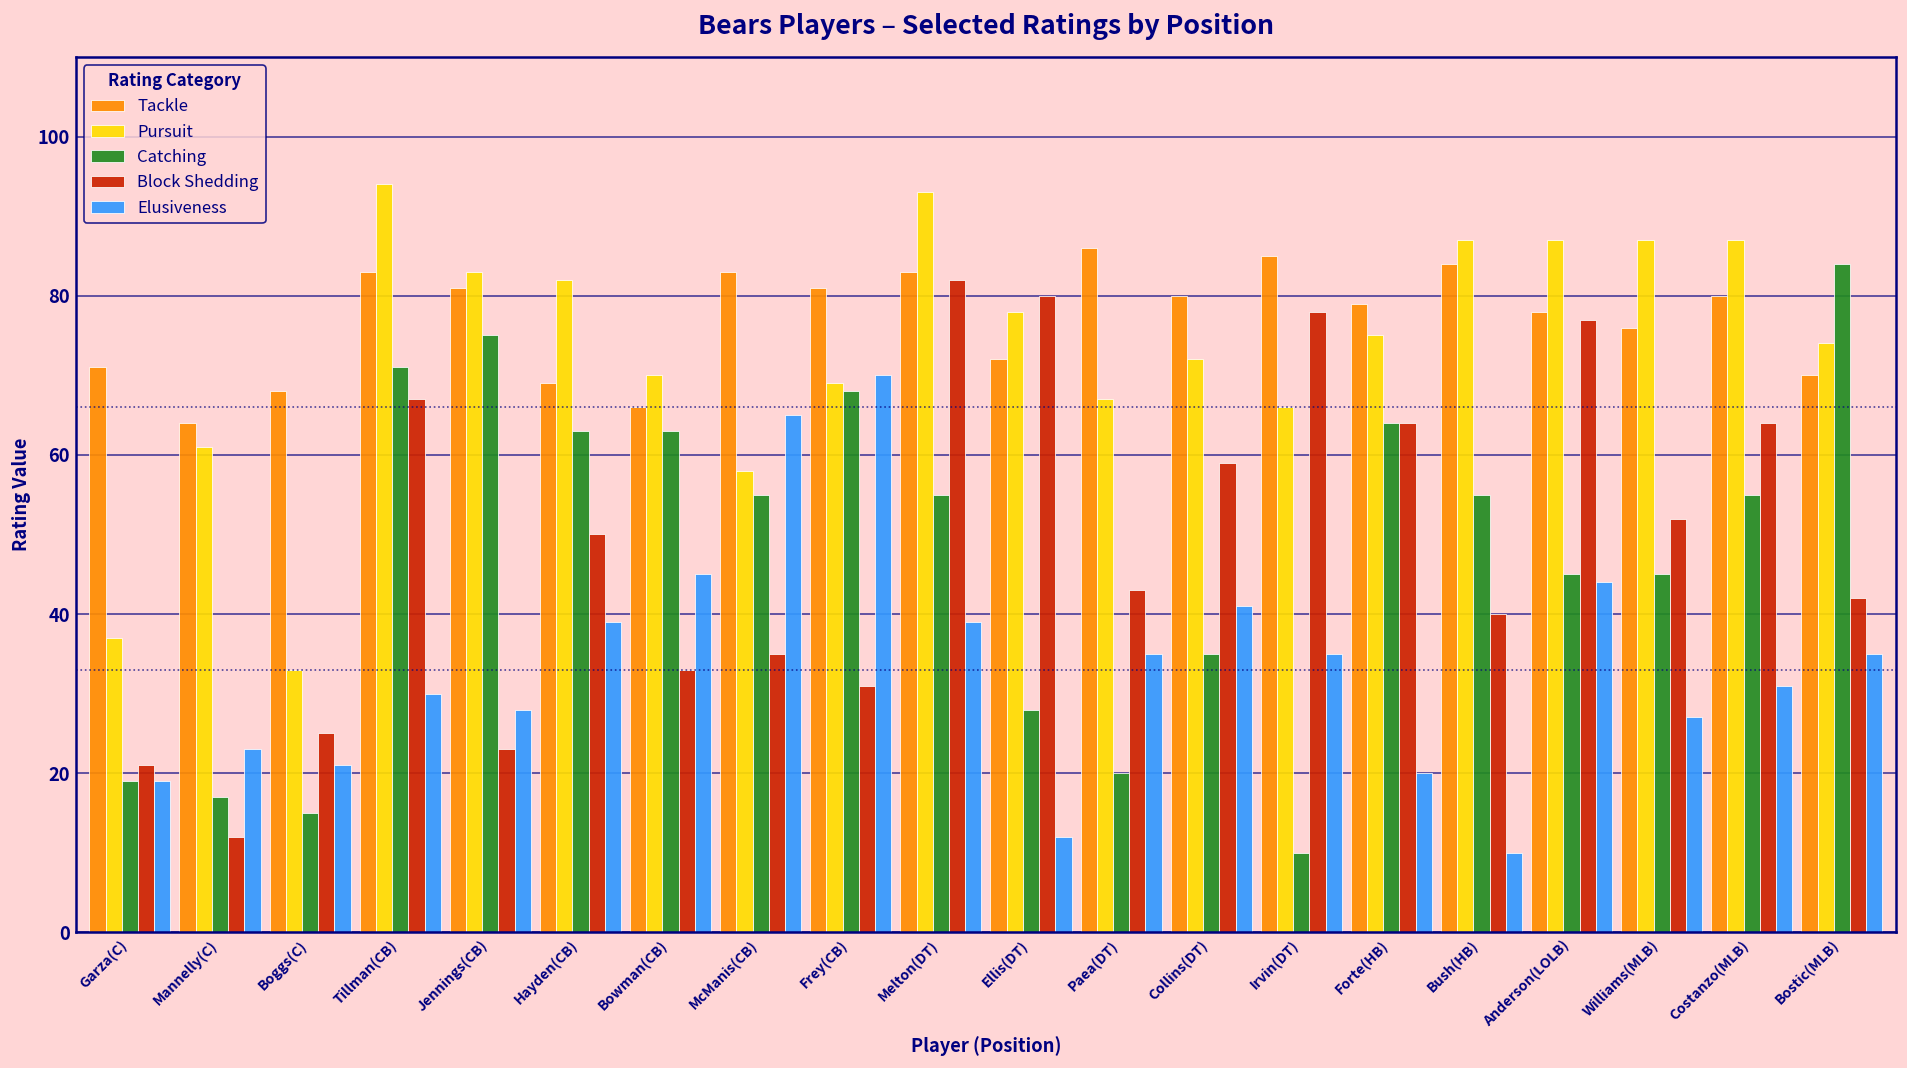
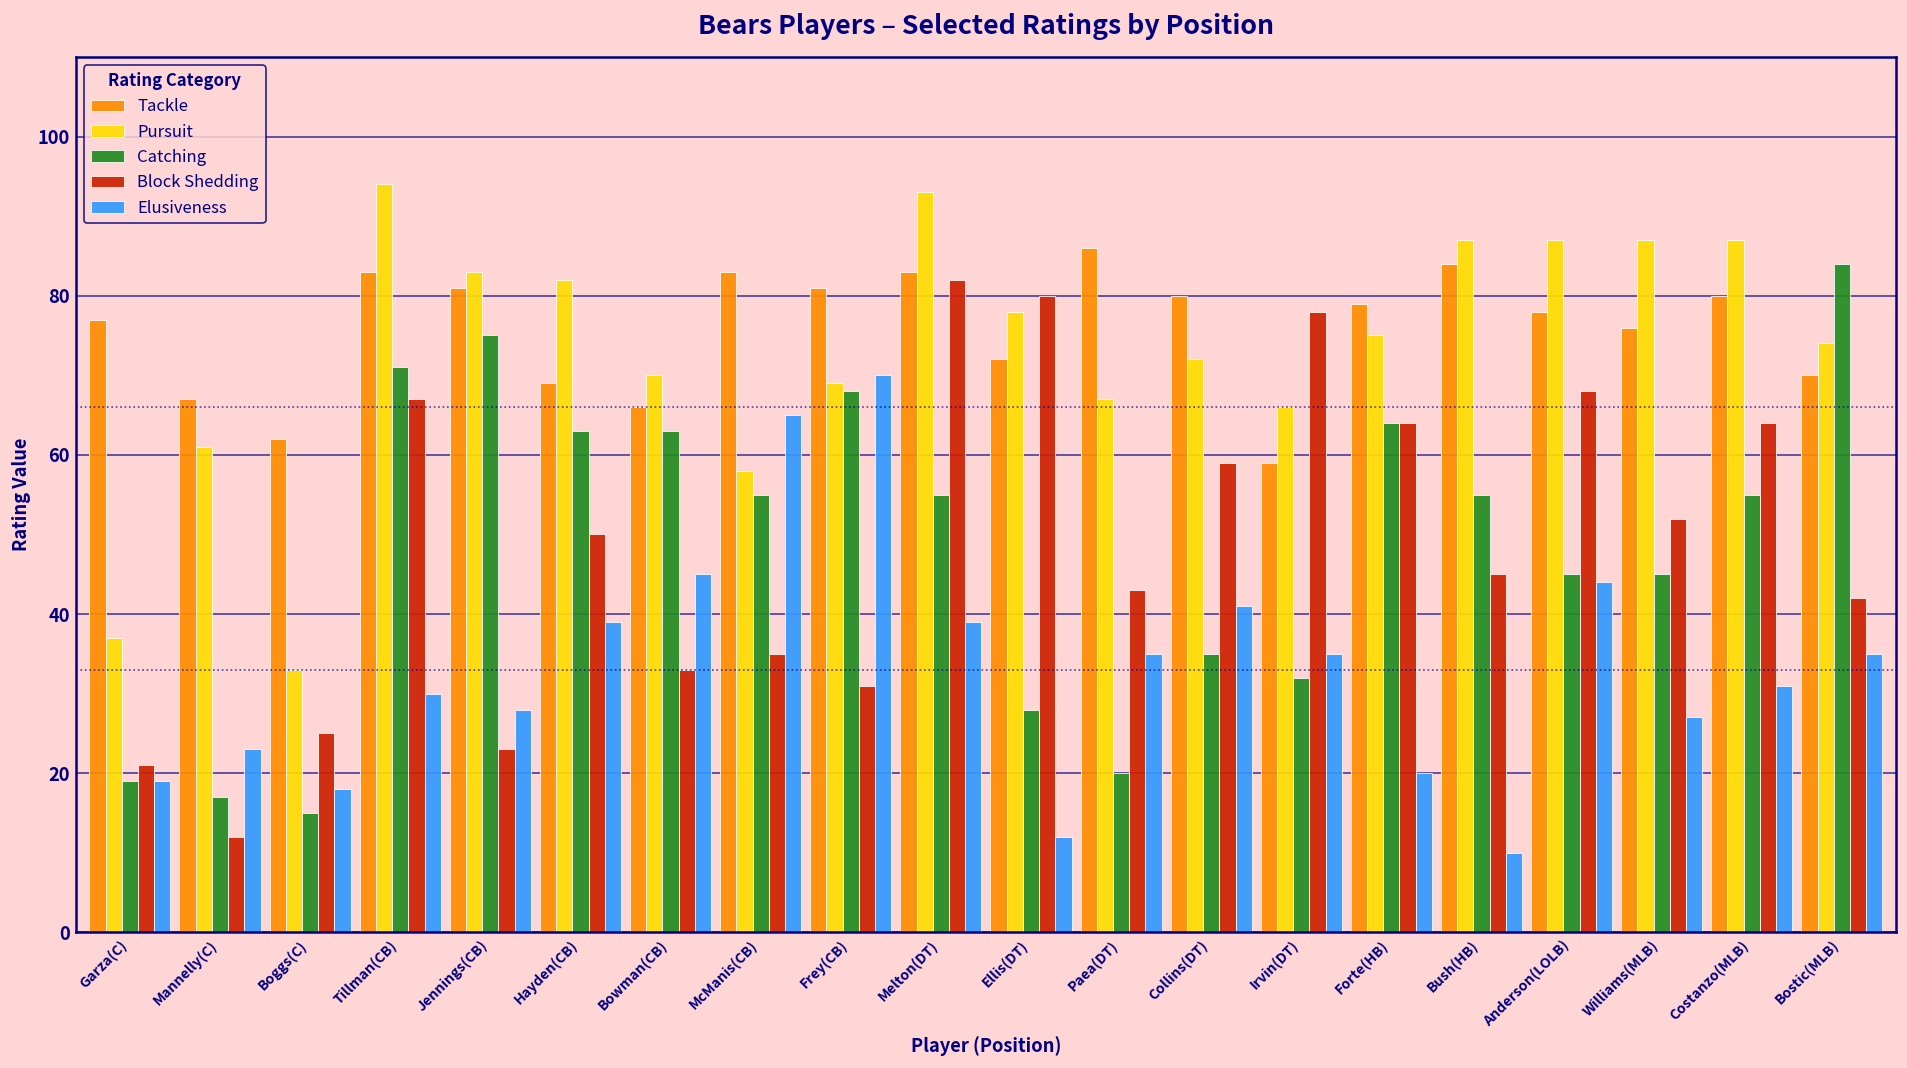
  {
    "Tackle": {
-     "Garza(C)": 71,
-     "Mannelly(C)": 64,
-     "Boggs(C)": 68,
+     "Garza(C)": 77,
+     "Mannelly(C)": 67,
+     "Boggs(C)": 62,
      "Tillman(CB)": 83,
      "Jennings(CB)": 81,
      "Hayden(CB)": 69,
      "Bowman(CB)": 66,
      "McManis(CB)": 83,
      "Frey(CB)": 81,
      "Melton(DT)": 83,
      "Ellis(DT)": 72,
      "Paea(DT)": 86,
      "Collins(DT)": 80,
-     "Irvin(DT)": 85,
+     "Irvin(DT)": 59,
      "Forte(HB)": 79,
      "Bush(HB)": 84,
      "Anderson(LOLB)": 78,
      "Williams(MLB)": 76,
      "Costanzo(MLB)": 80,
      "Bostic(MLB)": 70
    },
    "Pursuit": {
      "Garza(C)": 37,
      "Mannelly(C)": 61,
      "Boggs(C)": 33,
      "Tillman(CB)": 94,
      "Jennings(CB)": 83,
      "Hayden(CB)": 82,
      "Bowman(CB)": 70,
      "McManis(CB)": 58,
      "Frey(CB)": 69,
      "Melton(DT)": 93,
      "Ellis(DT)": 78,
      "Paea(DT)": 67,
      "Collins(DT)": 72,
      "Irvin(DT)": 66,
      "Forte(HB)": 75,
      "Bush(HB)": 87,
      "Anderson(LOLB)": 87,
      "Williams(MLB)": 87,
      "Costanzo(MLB)": 87,
      "Bostic(MLB)": 74
    },
    "Catching": {
      "Garza(C)": 19,
      "Mannelly(C)": 17,
      "Boggs(C)": 15,
      "Tillman(CB)": 71,
      "Jennings(CB)": 75,
      "Hayden(CB)": 63,
      "Bowman(CB)": 63,
      "McManis(CB)": 55,
      "Frey(CB)": 68,
      "Melton(DT)": 55,
      "Ellis(DT)": 28,
      "Paea(DT)": 20,
      "Collins(DT)": 35,
-     "Irvin(DT)": 10,
+     "Irvin(DT)": 32,
      "Forte(HB)": 64,
      "Bush(HB)": 55,
      "Anderson(LOLB)": 45,
      "Williams(MLB)": 45,
      "Costanzo(MLB)": 55,
      "Bostic(MLB)": 84
    },
    "Block Shedding": {
      "Garza(C)": 21,
      "Mannelly(C)": 12,
      "Boggs(C)": 25,
      "Tillman(CB)": 67,
      "Jennings(CB)": 23,
      "Hayden(CB)": 50,
      "Bowman(CB)": 33,
      "McManis(CB)": 35,
      "Frey(CB)": 31,
      "Melton(DT)": 82,
      "Ellis(DT)": 80,
      "Paea(DT)": 43,
      "Collins(DT)": 59,
      "Irvin(DT)": 78,
      "Forte(HB)": 64,
-     "Bush(HB)": 40,
-     "Anderson(LOLB)": 77,
+     "Bush(HB)": 45,
+     "Anderson(LOLB)": 68,
      "Williams(MLB)": 52,
      "Costanzo(MLB)": 64,
      "Bostic(MLB)": 42
    },
    "Elusiveness": {
      "Garza(C)": 19,
      "Mannelly(C)": 23,
-     "Boggs(C)": 21,
+     "Boggs(C)": 18,
      "Tillman(CB)": 30,
      "Jennings(CB)": 28,
      "Hayden(CB)": 39,
      "Bowman(CB)": 45,
      "McManis(CB)": 65,
      "Frey(CB)": 70,
      "Melton(DT)": 39,
      "Ellis(DT)": 12,
      "Paea(DT)": 35,
      "Collins(DT)": 41,
      "Irvin(DT)": 35,
      "Forte(HB)": 20,
      "Bush(HB)": 10,
      "Anderson(LOLB)": 44,
      "Williams(MLB)": 27,
      "Costanzo(MLB)": 31,
      "Bostic(MLB)": 35
    }
  }
